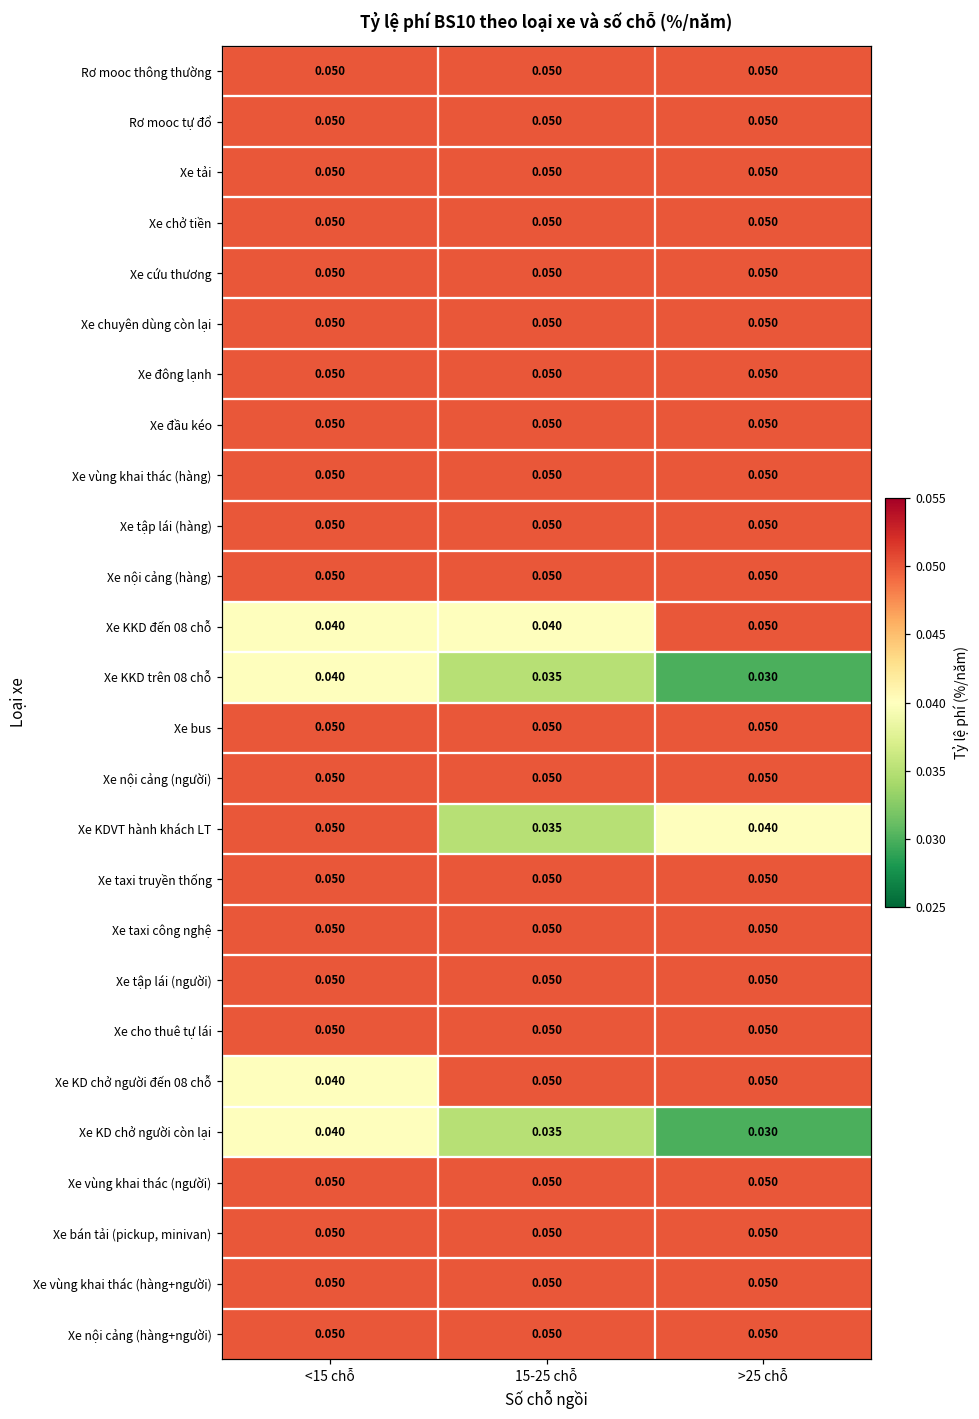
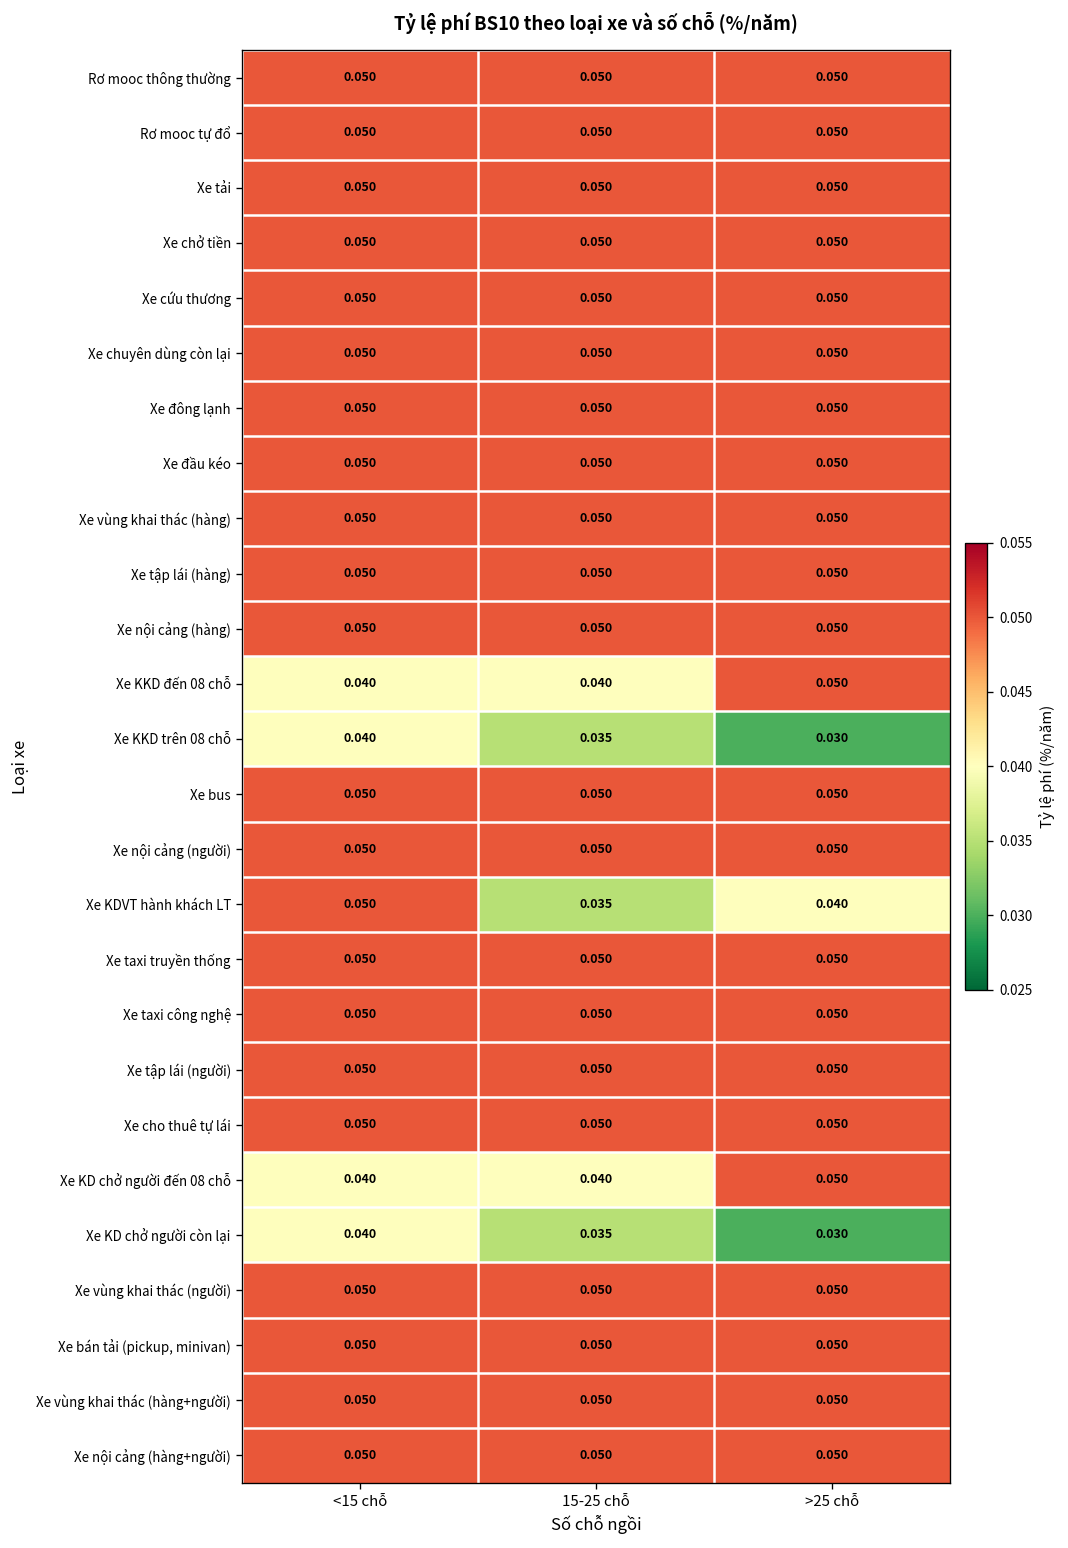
  {
    "Rơ mooc thông thường": {
      "<15 chỗ": 0.050,
      "15-25 chỗ": 0.050,
      ">25 chỗ": 0.050
    },
    "Rơ mooc tự đổ": {
      "<15 chỗ": 0.050,
      "15-25 chỗ": 0.050,
      ">25 chỗ": 0.050
    },
    "Xe tải": {
      "<15 chỗ": 0.050,
      "15-25 chỗ": 0.050,
      ">25 chỗ": 0.050
    },
    "Xe chở tiền": {
      "<15 chỗ": 0.050,
      "15-25 chỗ": 0.050,
      ">25 chỗ": 0.050
    },
    "Xe cứu thương": {
      "<15 chỗ": 0.050,
      "15-25 chỗ": 0.050,
      ">25 chỗ": 0.050
    },
    "Xe chuyên dùng còn lại": {
      "<15 chỗ": 0.050,
      "15-25 chỗ": 0.050,
      ">25 chỗ": 0.050
    },
    "Xe đông lạnh": {
      "<15 chỗ": 0.050,
      "15-25 chỗ": 0.050,
      ">25 chỗ": 0.050
    },
    "Xe đầu kéo": {
      "<15 chỗ": 0.050,
      "15-25 chỗ": 0.050,
      ">25 chỗ": 0.050
    },
    "Xe vùng khai thác (hàng)": {
      "<15 chỗ": 0.050,
      "15-25 chỗ": 0.050,
      ">25 chỗ": 0.050
    },
    "Xe tập lái (hàng)": {
      "<15 chỗ": 0.050,
      "15-25 chỗ": 0.050,
      ">25 chỗ": 0.050
    },
    "Xe nội cảng (hàng)": {
      "<15 chỗ": 0.050,
      "15-25 chỗ": 0.050,
      ">25 chỗ": 0.050
    },
    "Xe KKD đến 08 chỗ": {
      "<15 chỗ": 0.040,
      "15-25 chỗ": 0.040,
      ">25 chỗ": 0.050
    },
    "Xe KKD trên 08 chỗ": {
      "<15 chỗ": 0.040,
      "15-25 chỗ": 0.035,
      ">25 chỗ": 0.030
    },
    "Xe bus": {
      "<15 chỗ": 0.050,
      "15-25 chỗ": 0.050,
      ">25 chỗ": 0.050
    },
    "Xe nội cảng (người)": {
      "<15 chỗ": 0.050,
      "15-25 chỗ": 0.050,
      ">25 chỗ": 0.050
    },
    "Xe KDVT hành khách LT": {
      "<15 chỗ": 0.050,
      "15-25 chỗ": 0.035,
      ">25 chỗ": 0.040
    },
    "Xe taxi truyền thống": {
      "<15 chỗ": 0.050,
      "15-25 chỗ": 0.050,
      ">25 chỗ": 0.050
    },
    "Xe taxi công nghệ": {
      "<15 chỗ": 0.050,
      "15-25 chỗ": 0.050,
      ">25 chỗ": 0.050
    },
    "Xe tập lái (người)": {
      "<15 chỗ": 0.050,
      "15-25 chỗ": 0.050,
      ">25 chỗ": 0.050
    },
    "Xe cho thuê tự lái": {
      "<15 chỗ": 0.050,
      "15-25 chỗ": 0.050,
      ">25 chỗ": 0.050
    },
    "Xe KD chở người đến 08 chỗ": {
      "<15 chỗ": 0.040,
-     "15-25 chỗ": 0.050,
+     "15-25 chỗ": 0.040,
      ">25 chỗ": 0.050
    },
    "Xe KD chở người còn lại": {
      "<15 chỗ": 0.040,
      "15-25 chỗ": 0.035,
      ">25 chỗ": 0.030
    },
    "Xe vùng khai thác (người)": {
      "<15 chỗ": 0.050,
      "15-25 chỗ": 0.050,
      ">25 chỗ": 0.050
    },
    "Xe bán tải (pickup, minivan)": {
      "<15 chỗ": 0.050,
      "15-25 chỗ": 0.050,
      ">25 chỗ": 0.050
    },
    "Xe vùng khai thác (hàng+người)": {
      "<15 chỗ": 0.050,
      "15-25 chỗ": 0.050,
      ">25 chỗ": 0.050
    },
    "Xe nội cảng (hàng+người)": {
      "<15 chỗ": 0.050,
      "15-25 chỗ": 0.050,
      ">25 chỗ": 0.050
    }
  }
